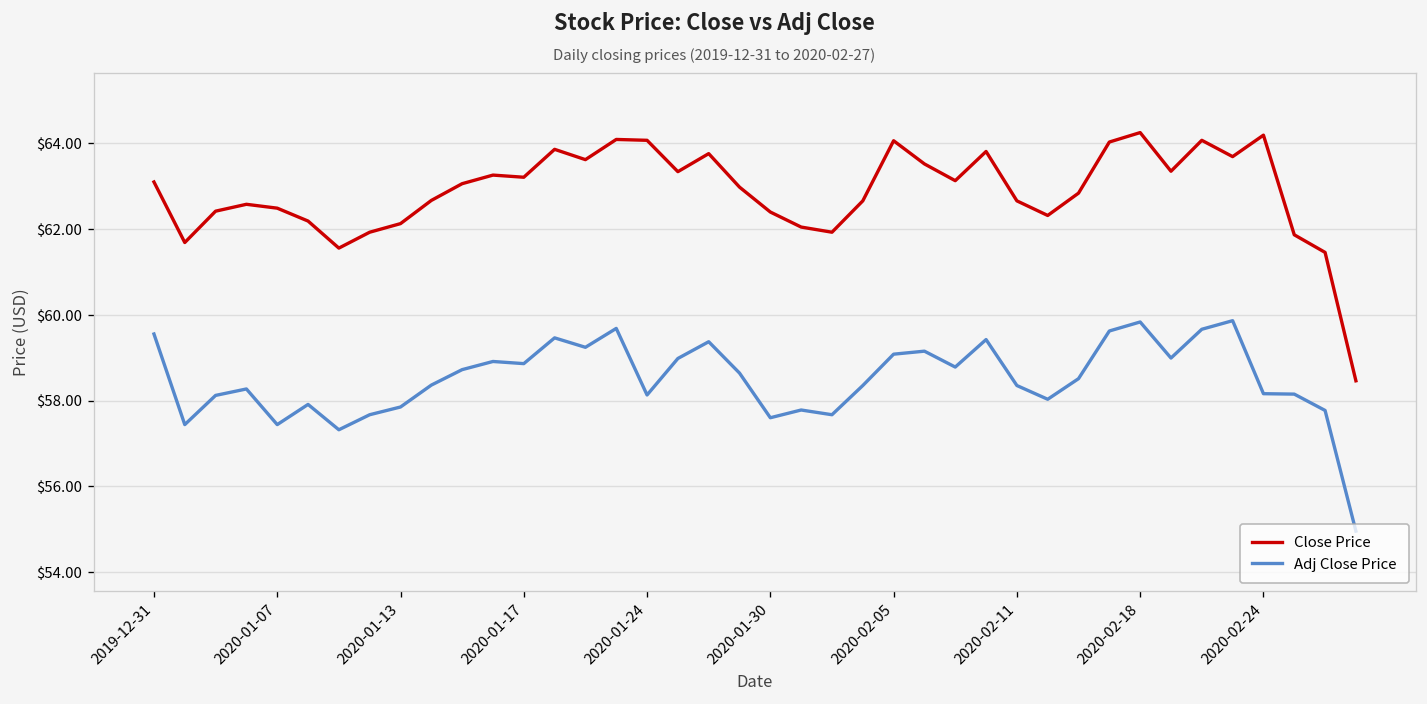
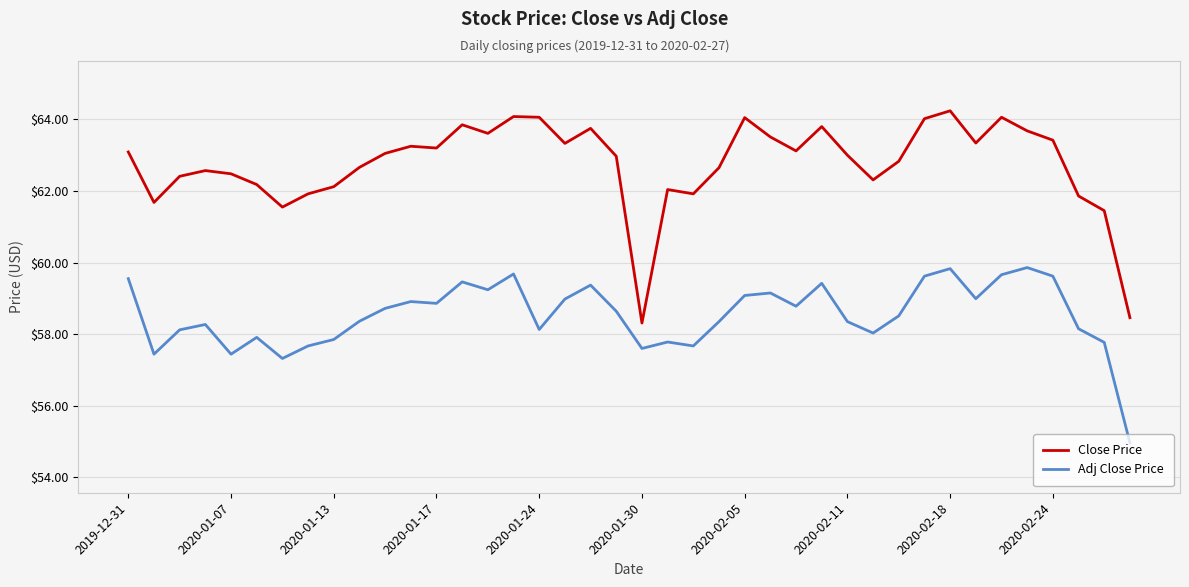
  {
    "Close Price": {
      "2019-12-31": "$63.1",
      "2020-01-07": "$62.5",
      "2020-01-13": "$62.1",
      "2020-01-17": "$63.2",
      "2020-01-24": "$64.1",
-     "2020-01-30": "$62.4",
+     "2020-01-30": "$58.3",
      "2020-02-05": "$64.1",
-     "2020-02-11": "$62.7",
+     "2020-02-11": "$63.0",
      "2020-02-18": "$64.2",
-     "2020-02-24": "$64.2"
+     "2020-02-24": "$63.4"
    },
    "Adj Close Price": {
      "2019-12-31": "$59.6",
      "2020-01-07": "$57.4",
      "2020-01-13": "$57.9",
      "2020-01-17": "$58.9",
      "2020-01-24": "$58.1",
      "2020-01-30": "$57.6",
      "2020-02-05": "$59.1",
      "2020-02-11": "$58.4",
      "2020-02-18": "$59.8",
-     "2020-02-24": "$58.2"
+     "2020-02-24": "$59.6"
    }
  }
